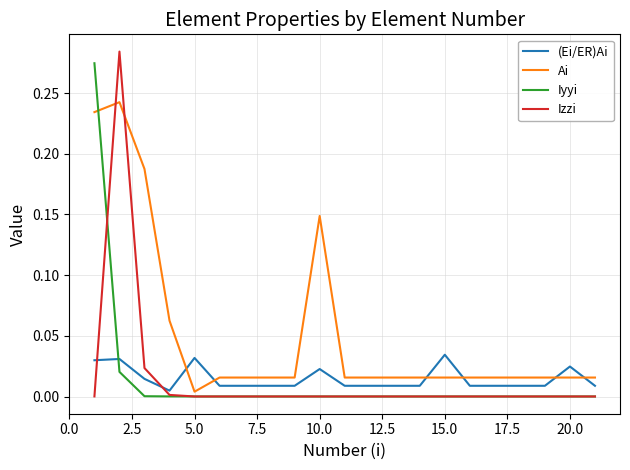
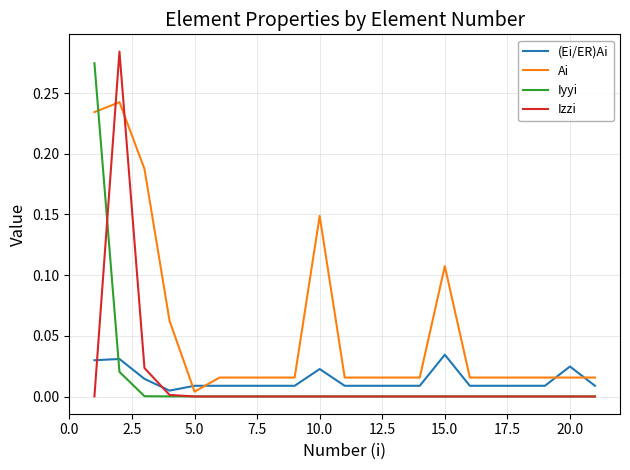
  {
    "(Ei/ER)Ai": {
-     "5.0": 0.032,
+     "5.0": 0.009,
      "10.0": 0.023,
      "15.0": 0.034,
      "20.0": 0.025
    },
    "Ai": {
      "5.0": 0.004,
      "10.0": 0.149,
-     "15.0": 0.016,
+     "15.0": 0.107,
      "20.0": 0.016
    }
  }
